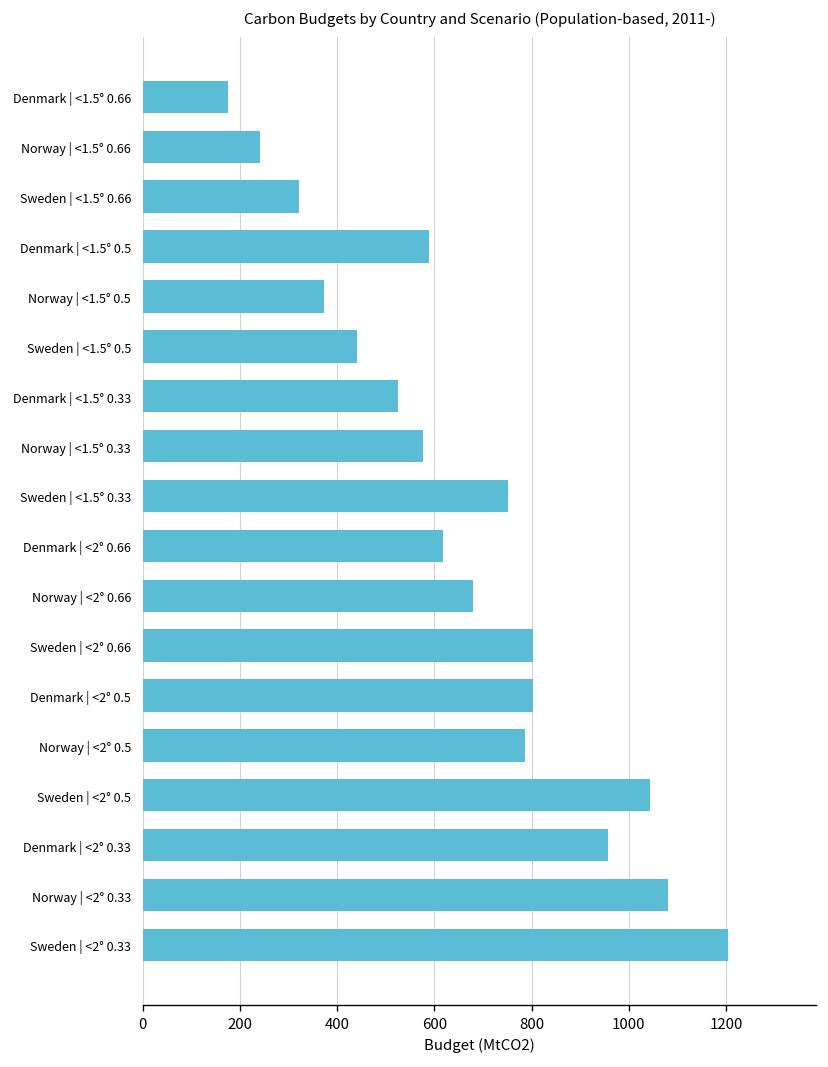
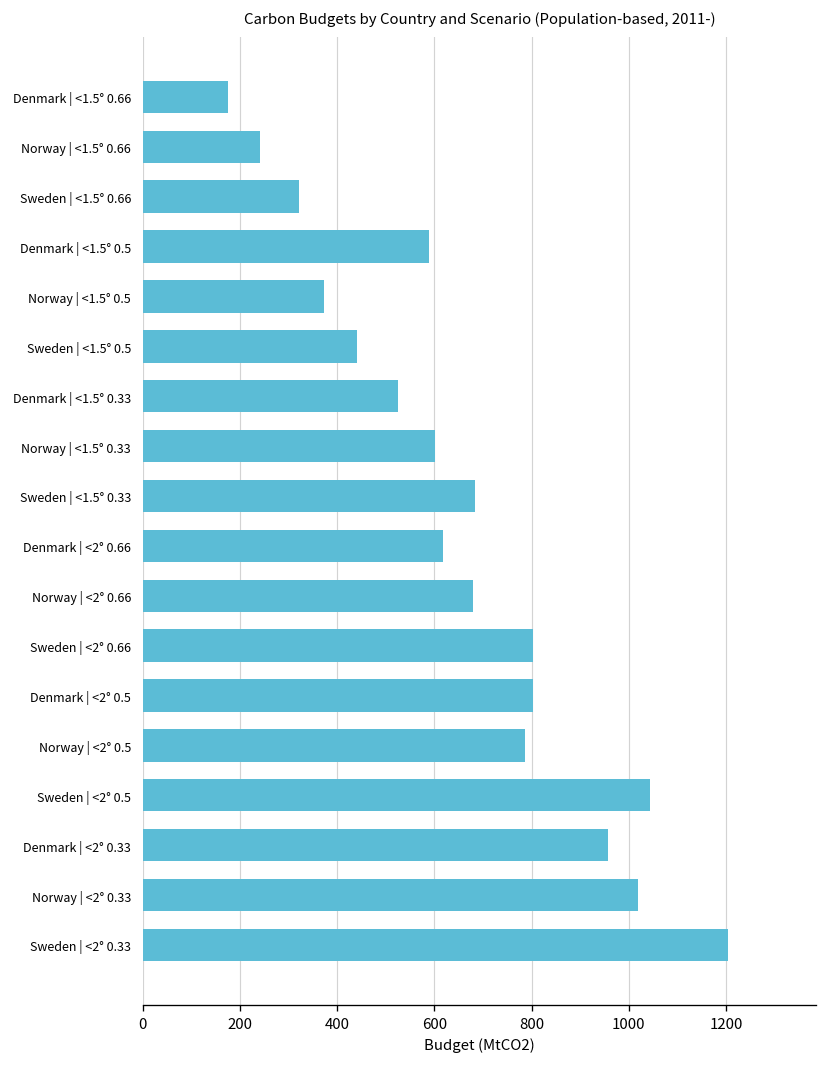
  {
    "Denmark | <1.5° 0.66": 180,
    "Norway | <1.5° 0.66": 240,
    "Sweden | <1.5° 0.66": 320,
    "Denmark | <1.5° 0.5": 590,
    "Norway | <1.5° 0.5": 370,
    "Sweden | <1.5° 0.5": 440,
    "Denmark | <1.5° 0.33": 530,
-   "Norway | <1.5° 0.33": 580,
-   "Sweden | <1.5° 0.33": 750,
+   "Norway | <1.5° 0.33": 600,
+   "Sweden | <1.5° 0.33": 680,
    "Denmark | <2° 0.66": 620,
    "Norway | <2° 0.66": 680,
    "Sweden | <2° 0.66": 800,
    "Denmark | <2° 0.5": 800,
    "Norway | <2° 0.5": 790,
    "Sweden | <2° 0.5": 1040,
    "Denmark | <2° 0.33": 960,
-   "Norway | <2° 0.33": 1080,
+   "Norway | <2° 0.33": 1020,
    "Sweden | <2° 0.33": 1200
  }
